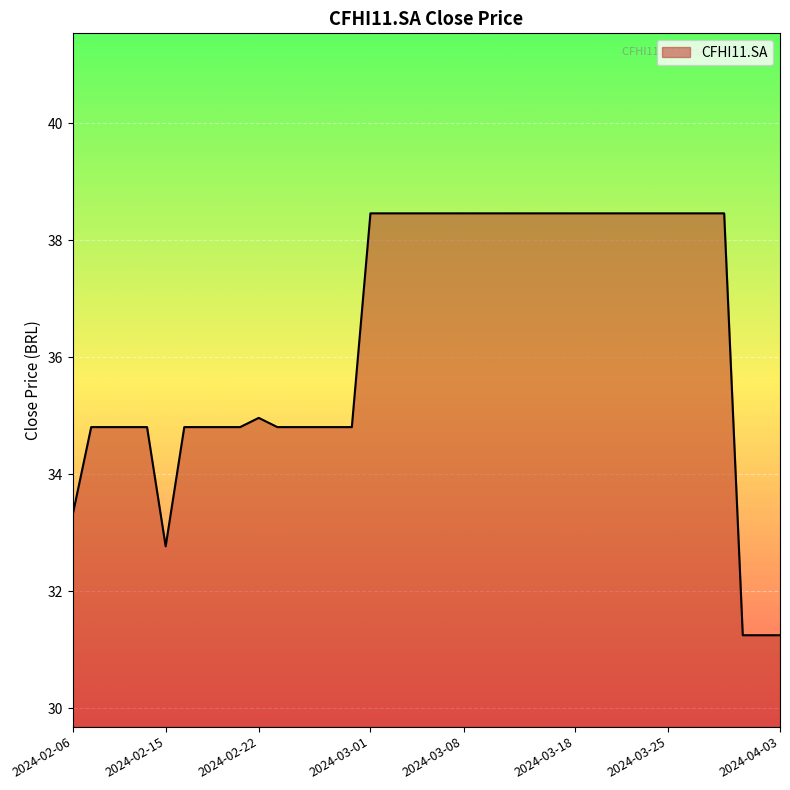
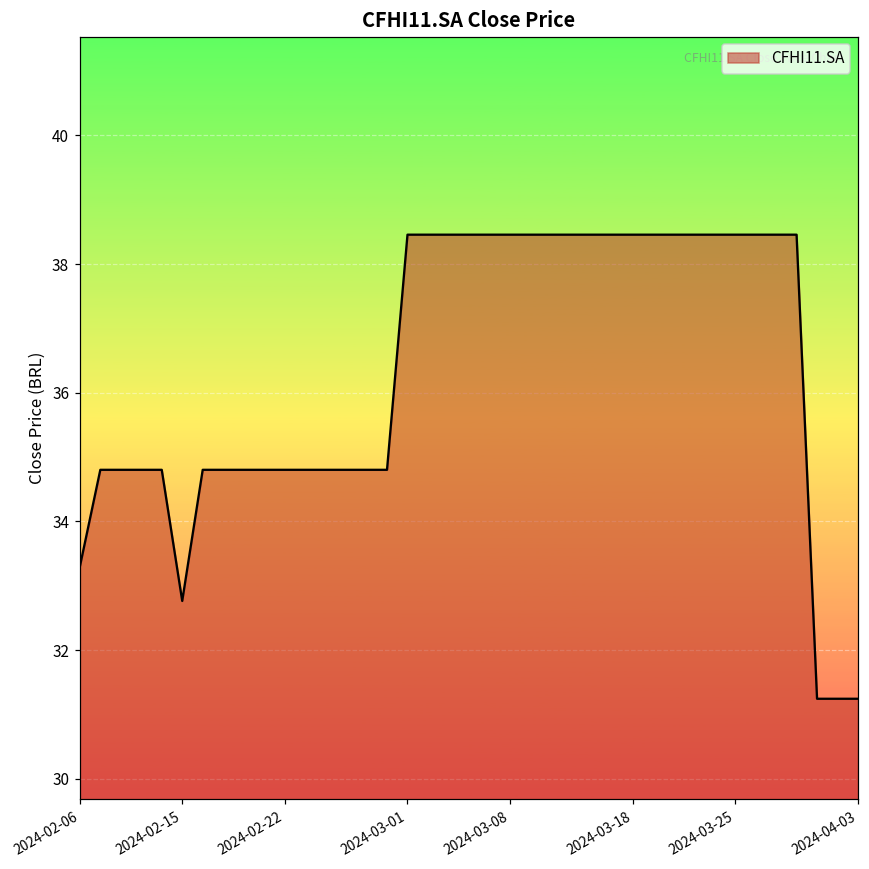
  {
    "2024-02-06": 33.3,
    "2024-02-15": 32.8,
-   "2024-02-22": 35.0,
+   "2024-02-22": 34.8,
    "2024-03-01": 38.5,
    "2024-03-08": 38.5,
    "2024-03-18": 38.5,
    "2024-03-25": 38.5,
    "2024-04-03": 31.2
  }
